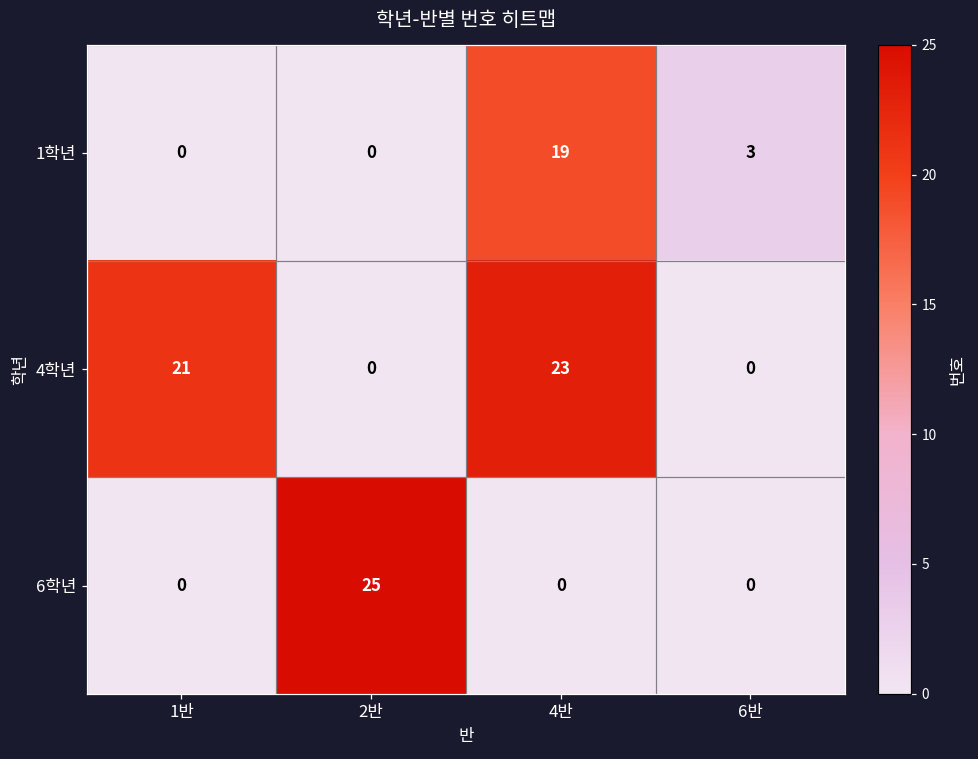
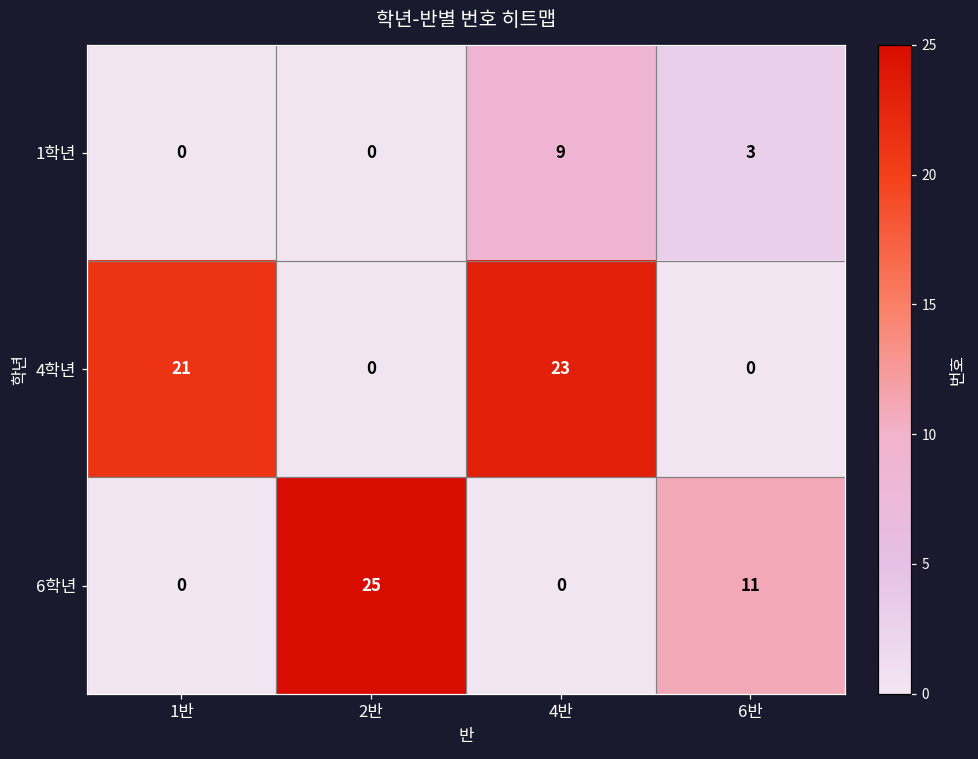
  {
    "1학년": {
      "1반": 0,
      "2반": 0,
-     "4반": 19,
+     "4반": 9,
      "6반": 3
    },
    "4학년": {
      "1반": 21,
      "2반": 0,
      "4반": 23,
      "6반": 0
    },
    "6학년": {
      "1반": 0,
      "2반": 25,
      "4반": 0,
-     "6반": 0
+     "6반": 11
    }
  }
